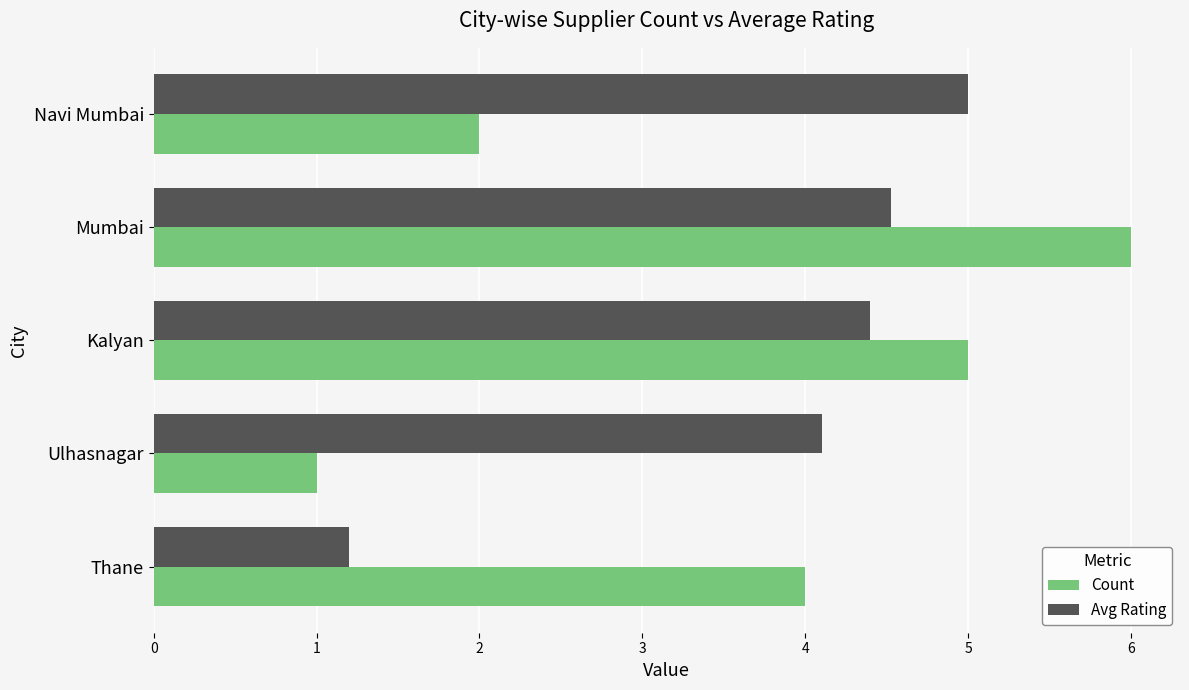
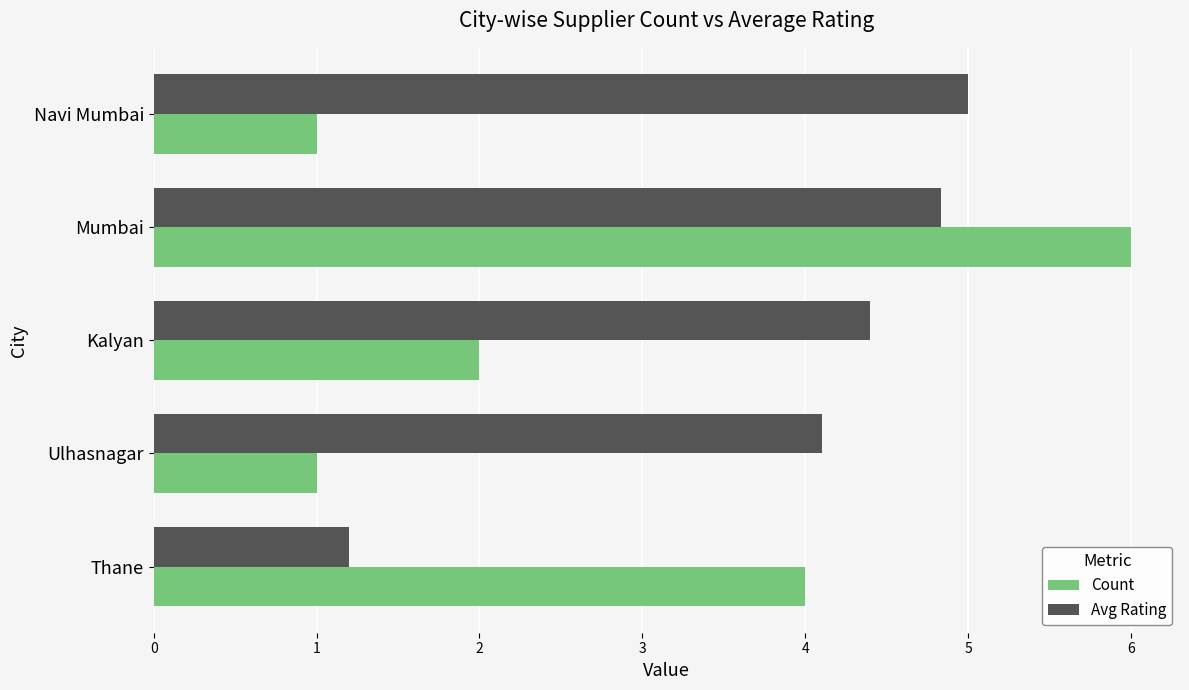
  {
    "Count": {
-     "Navi Mumbai": 2,
+     "Navi Mumbai": 1,
      "Mumbai": 6,
-     "Kalyan": 5,
+     "Kalyan": 2,
      "Ulhasnagar": 1,
      "Thane": 4
    },
    "Avg Rating": {
      "Navi Mumbai": 5.00,
-     "Mumbai": 4.53,
+     "Mumbai": 4.83,
      "Kalyan": 4.40,
      "Ulhasnagar": 4.10,
      "Thane": 1.20
    }
  }
